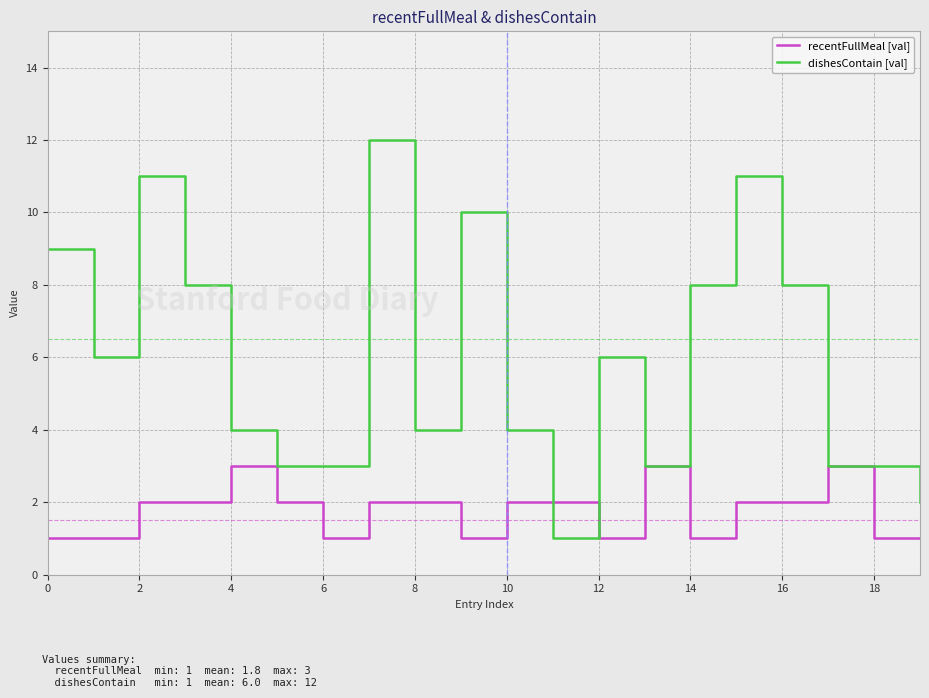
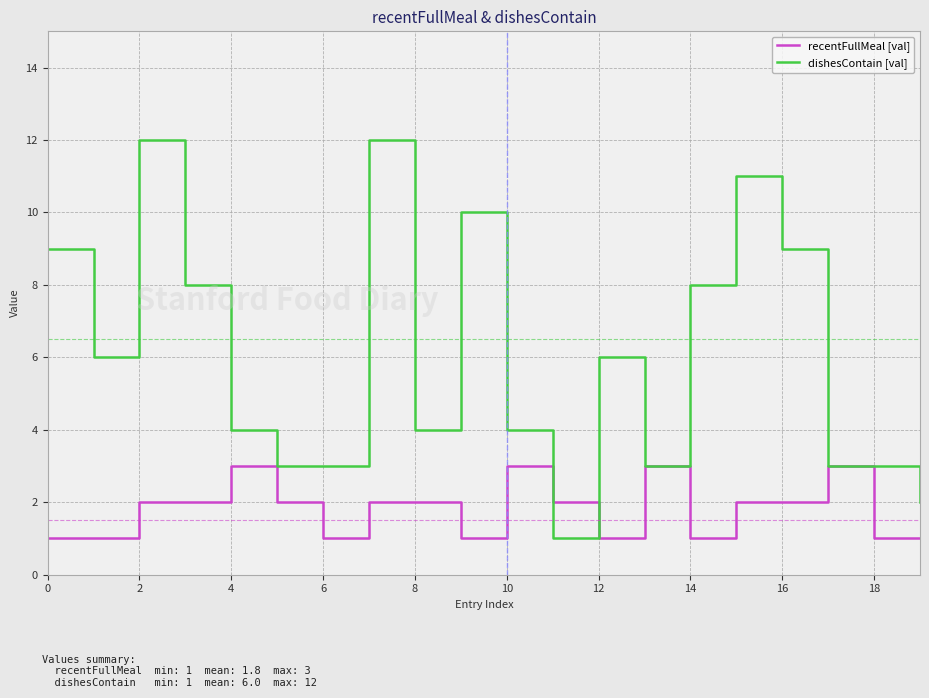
  {
    "recentFullMeal [val]": {
      "0": 1,
      "2": 2,
      "4": 3,
      "6": 1,
      "8": 2,
-     "10": 2,
+     "10": 3,
      "12": 1,
      "14": 1,
      "16": 2,
      "18": 1
    },
    "dishesContain [val]": {
      "0": 9,
-     "2": 11,
+     "2": 12,
      "4": 4,
      "6": 3,
      "8": 4,
      "10": 4,
      "12": 6,
      "14": 8,
-     "16": 8,
+     "16": 9,
      "18": 3
    }
  }
